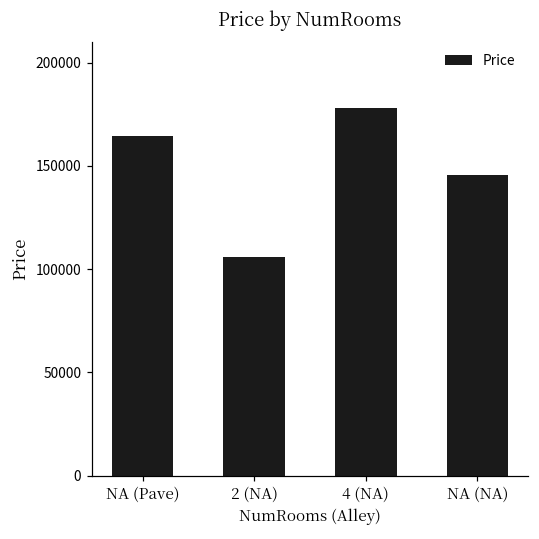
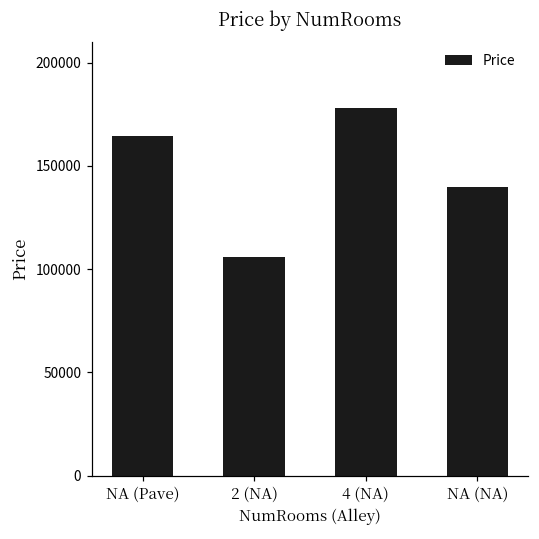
  {
    "NA (Pave)": 164000,
    "2 (NA)": 106000,
    "4 (NA)": 178000,
-   "NA (NA)": 146000
+   "NA (NA)": 140000
  }
